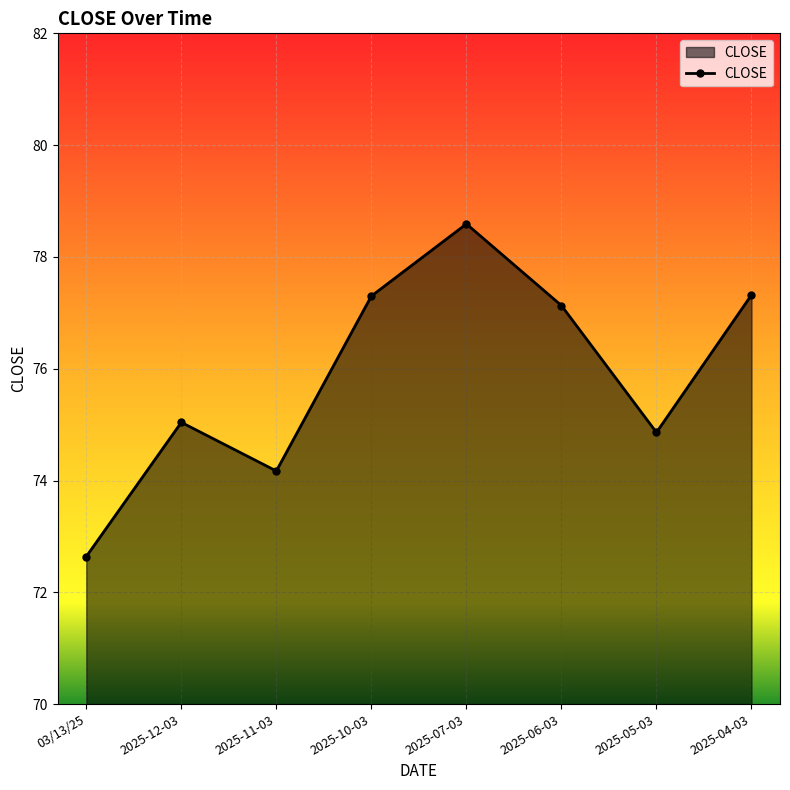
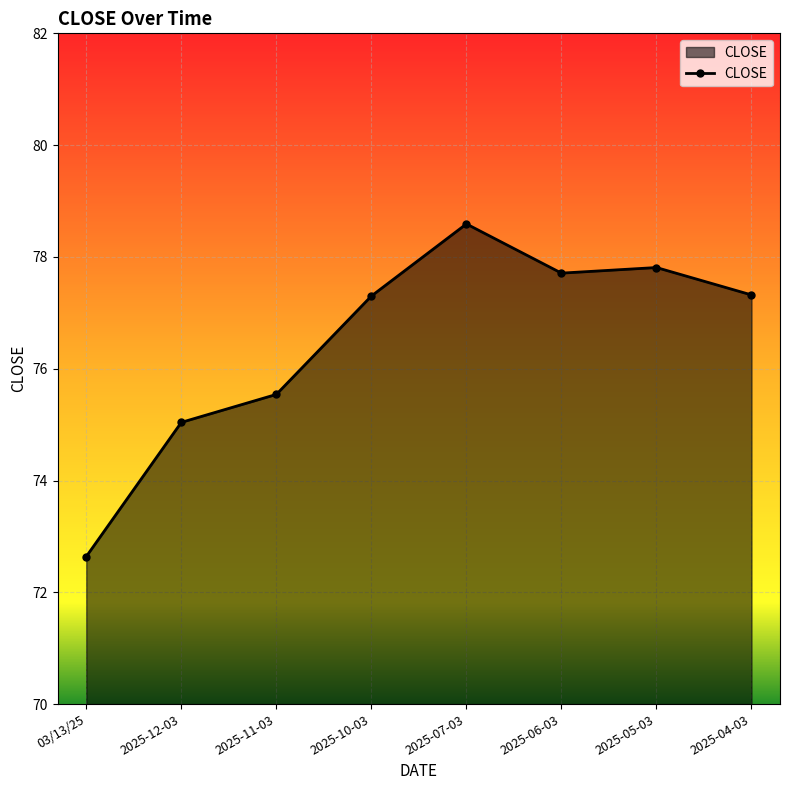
  {
    "03/13/25": 72.6,
    "2025-12-03": 75.0,
-   "2025-11-03": 74.2,
+   "2025-11-03": 75.5,
    "2025-10-03": 77.3,
    "2025-07-03": 78.6,
-   "2025-06-03": 77.1,
-   "2025-05-03": 74.9,
+   "2025-06-03": 77.7,
+   "2025-05-03": 77.8,
    "2025-04-03": 77.3
  }
